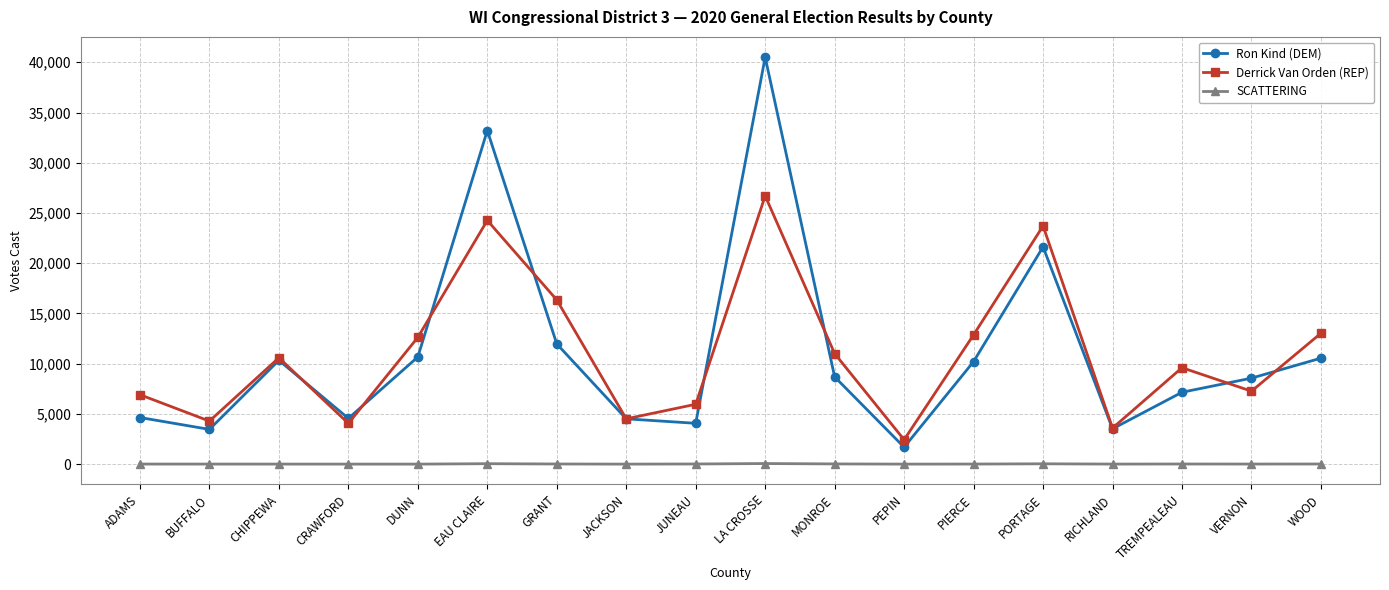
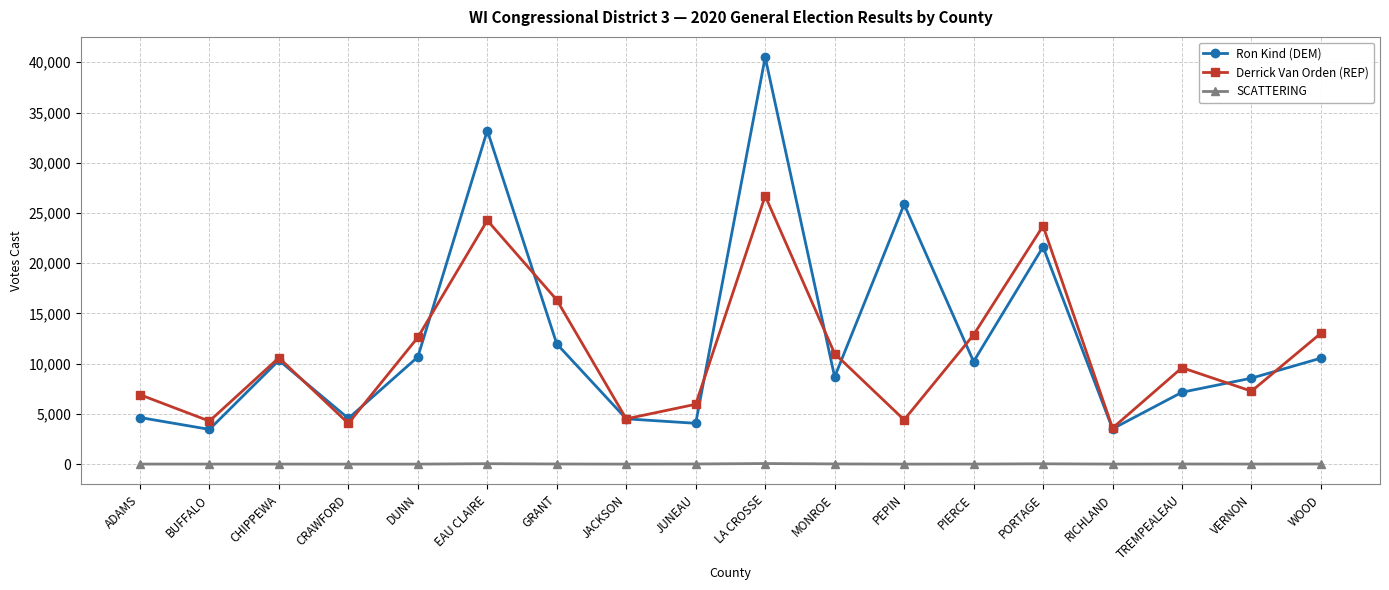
  {
    "Ron Kind (DEM)": {
      "ADAMS": "4,600",
      "BUFFALO": "3,500",
      "CRAWFORD": "4,600",
      "DUNN": "10,700",
      "EAU CLAIRE": "33,200",
      "GRANT": "12,000",
      "JUNEAU": "4,100",
      "LA CROSSE": "40,500",
      "MONROE": "8,700",
-     "PEPIN": "1,700",
+     "PEPIN": "25,900",
      "PIERCE": "10,200",
      "PORTAGE": "21,600",
      "TREMPEALEAU": "7,200",
      "VERNON": "8,600",
      "WOOD": "10,500"
    },
    "Derrick Van Orden (REP)": {
      "ADAMS": "6,900",
      "BUFFALO": "4,300",
      "CRAWFORD": "4,100",
      "DUNN": "12,600",
      "EAU CLAIRE": "24,300",
      "GRANT": "16,300",
      "JUNEAU": "6,000",
      "LA CROSSE": "26,700",
      "MONROE": "11,000",
-     "PEPIN": "2,400",
+     "PEPIN": "4,400",
      "PIERCE": "12,900",
      "PORTAGE": "23,700",
      "TREMPEALEAU": "9,600",
      "VERNON": "7,300",
      "WOOD": "13,000"
    },
    "SCATTERING": {
      "ADAMS": "0",
      "BUFFALO": "0",
      "CHIPPEWA": "0",
      "CRAWFORD": "0",
      "DUNN": "0",
      "EAU CLAIRE": "0",
      "GRANT": "0",
      "JACKSON": "0",
      "JUNEAU": "0",
      "LA CROSSE": "100",
      "MONROE": "0",
      "PEPIN": "0",
      "PIERCE": "0",
      "PORTAGE": "0",
      "RICHLAND": "0",
      "TREMPEALEAU": "0",
      "VERNON": "0",
      "WOOD": "0"
    }
  }
